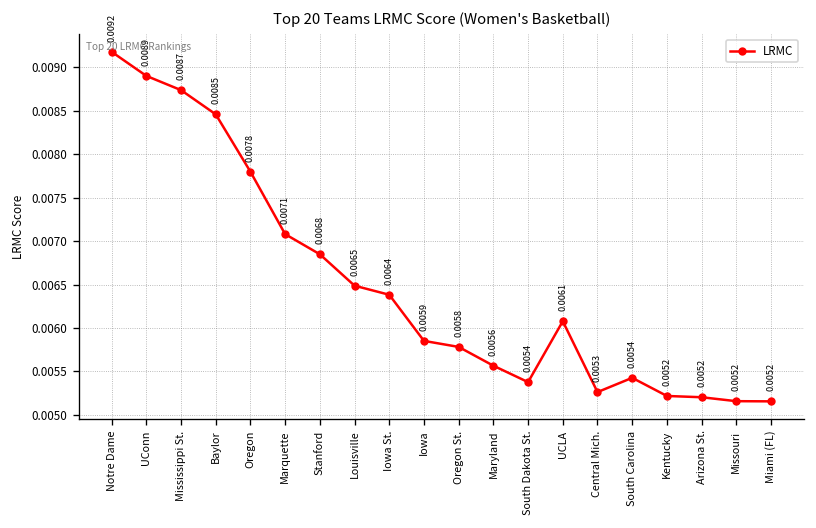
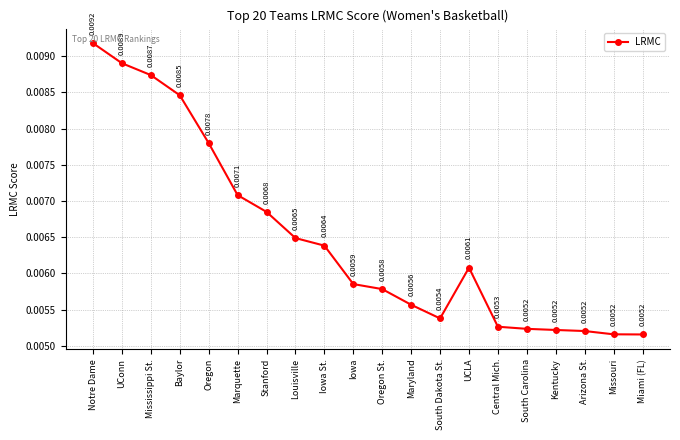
  {
    "Notre Dame": 0.0092,
    "Mississippi St.": 0.0087,
    "Baylor": 0.0085,
    "Oregon": 0.0078,
    "Marquette": 0.0071,
    "Stanford": 0.0068,
    "Louisville": 0.0065,
    "Iowa St.": 0.0064,
    "Iowa": 0.0059,
    "Oregon St.": 0.0058,
    "Maryland": 0.0056,
    "South Dakota St.": 0.0054,
    "UCLA": 0.0061,
    "Central Mich.": 0.0053,
-   "South Carolina": 0.0054,
+   "South Carolina": 0.0052,
    "Kentucky": 0.0052,
    "Arizona St.": 0.0052,
    "Missouri": 0.0052,
    "Miami (FL)": 0.0052
  }
